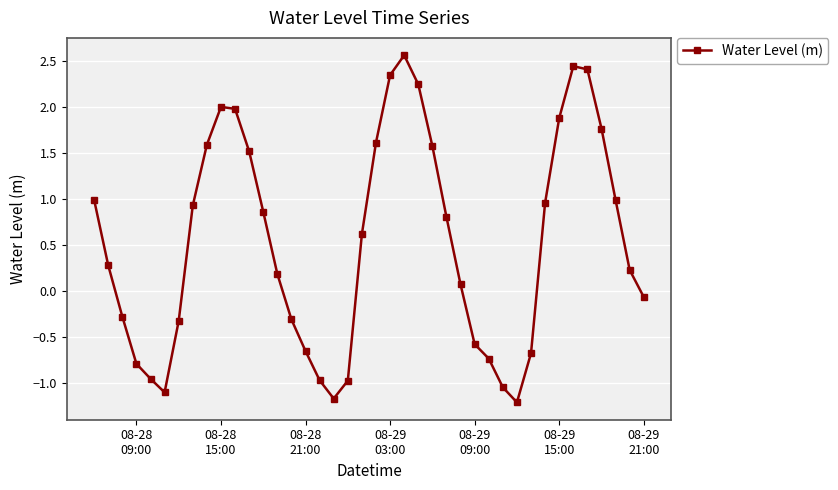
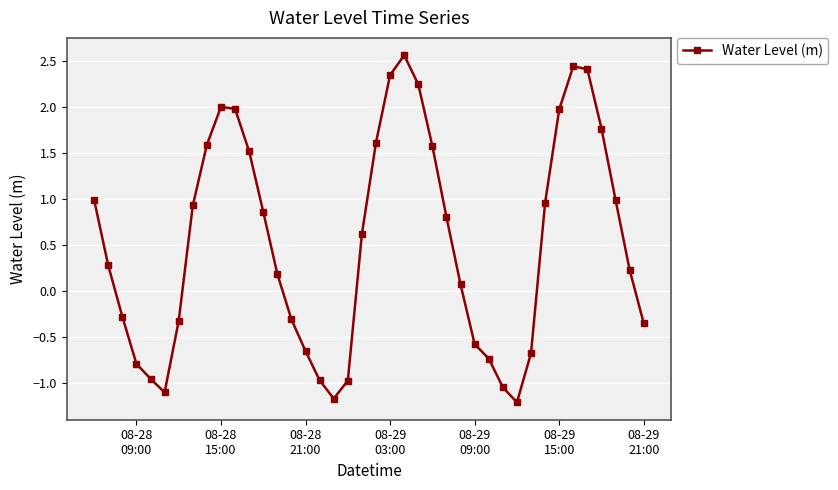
  {
    "08-28 09:00": -0.8,
    "08-28 15:00": 2.0,
    "08-28 21:00": -0.7,
    "08-29 03:00": 2.3,
    "08-29 09:00": -0.6,
-   "08-29 15:00": 1.9,
-   "08-29 21:00": -0.1
+   "08-29 15:00": 2.0,
+   "08-29 21:00": -0.4
  }
